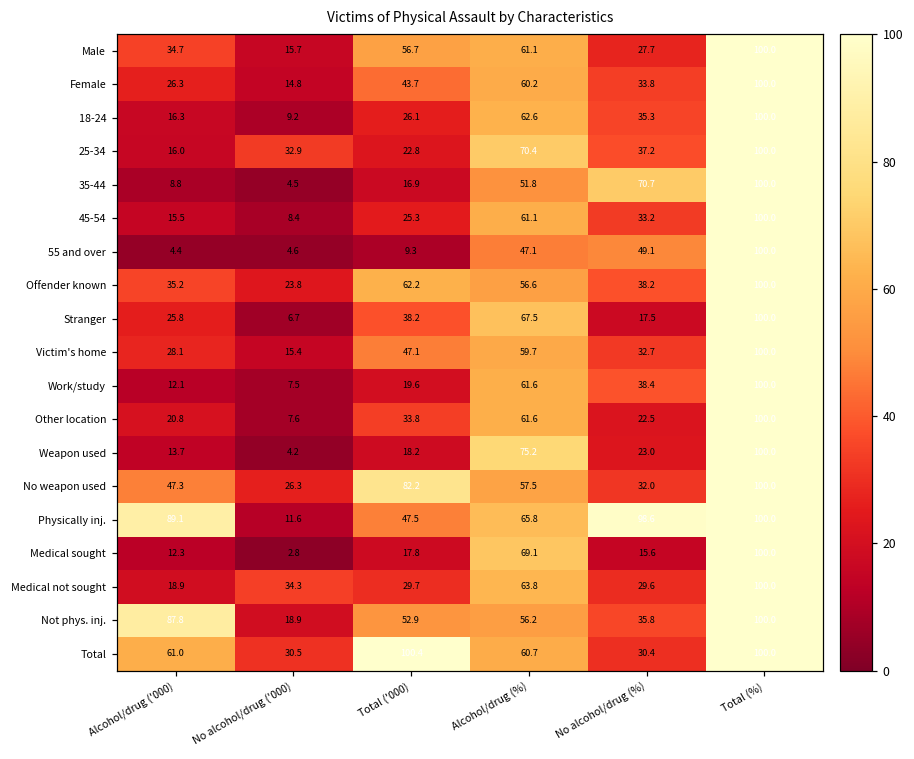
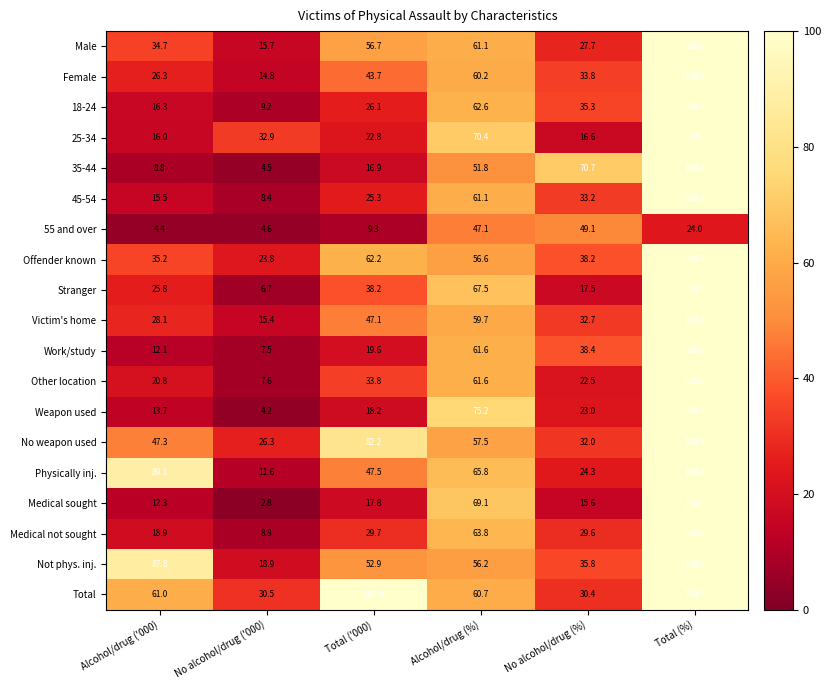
  {
    "Male": {
      "Alcohol/drug ('000)": 34.7,
      "No alcohol/drug ('000)": 15.7,
      "Total ('000)": 56.7,
      "Alcohol/drug (%)": 61.1,
      "No alcohol/drug (%)": 27.7,
      "Total (%)": 100.0
    },
    "Female": {
      "Alcohol/drug ('000)": 26.3,
      "No alcohol/drug ('000)": 14.8,
      "Total ('000)": 43.7,
      "Alcohol/drug (%)": 60.2,
      "No alcohol/drug (%)": 33.8,
      "Total (%)": 100.0
    },
    "18-24": {
      "Alcohol/drug ('000)": 16.3,
      "No alcohol/drug ('000)": 9.2,
      "Total ('000)": 26.1,
      "Alcohol/drug (%)": 62.6,
      "No alcohol/drug (%)": 35.3,
      "Total (%)": 100.0
    },
    "25-34": {
      "Alcohol/drug ('000)": 16.0,
      "No alcohol/drug ('000)": 32.9,
      "Total ('000)": 22.8,
      "Alcohol/drug (%)": 70.4,
-     "No alcohol/drug (%)": 37.2,
+     "No alcohol/drug (%)": 16.6,
      "Total (%)": 100.0
    },
    "35-44": {
      "Alcohol/drug ('000)": 8.8,
      "No alcohol/drug ('000)": 4.5,
      "Total ('000)": 16.9,
      "Alcohol/drug (%)": 51.8,
      "No alcohol/drug (%)": 70.7,
      "Total (%)": 100.0
    },
    "45-54": {
      "Alcohol/drug ('000)": 15.5,
      "No alcohol/drug ('000)": 8.4,
      "Total ('000)": 25.3,
      "Alcohol/drug (%)": 61.1,
      "No alcohol/drug (%)": 33.2,
      "Total (%)": 100.0
    },
    "55 and over": {
      "Alcohol/drug ('000)": 4.4,
      "No alcohol/drug ('000)": 4.6,
      "Total ('000)": 9.3,
      "Alcohol/drug (%)": 47.1,
      "No alcohol/drug (%)": 49.1,
-     "Total (%)": 100.0
+     "Total (%)": 24.0
    },
    "Offender known": {
      "Alcohol/drug ('000)": 35.2,
      "No alcohol/drug ('000)": 23.8,
      "Total ('000)": 62.2,
      "Alcohol/drug (%)": 56.6,
      "No alcohol/drug (%)": 38.2,
      "Total (%)": 100.0
    },
    "Stranger": {
      "Alcohol/drug ('000)": 25.8,
      "No alcohol/drug ('000)": 6.7,
      "Total ('000)": 38.2,
      "Alcohol/drug (%)": 67.5,
      "No alcohol/drug (%)": 17.5,
      "Total (%)": 100.0
    },
    "Victim's home": {
      "Alcohol/drug ('000)": 28.1,
      "No alcohol/drug ('000)": 15.4,
      "Total ('000)": 47.1,
      "Alcohol/drug (%)": 59.7,
      "No alcohol/drug (%)": 32.7,
      "Total (%)": 100.0
    },
    "Work/study": {
      "Alcohol/drug ('000)": 12.1,
      "No alcohol/drug ('000)": 7.5,
      "Total ('000)": 19.6,
      "Alcohol/drug (%)": 61.6,
      "No alcohol/drug (%)": 38.4,
      "Total (%)": 100.0
    },
    "Other location": {
      "Alcohol/drug ('000)": 20.8,
      "No alcohol/drug ('000)": 7.6,
      "Total ('000)": 33.8,
      "Alcohol/drug (%)": 61.6,
      "No alcohol/drug (%)": 22.5,
      "Total (%)": 100.0
    },
    "Weapon used": {
      "Alcohol/drug ('000)": 13.7,
      "No alcohol/drug ('000)": 4.2,
      "Total ('000)": 18.2,
      "Alcohol/drug (%)": 75.2,
      "No alcohol/drug (%)": 23.0,
      "Total (%)": 100.0
    },
    "No weapon used": {
      "Alcohol/drug ('000)": 47.3,
      "No alcohol/drug ('000)": 26.3,
      "Total ('000)": 82.2,
      "Alcohol/drug (%)": 57.5,
      "No alcohol/drug (%)": 32.0,
      "Total (%)": 100.0
    },
    "Physically inj.": {
      "Alcohol/drug ('000)": 89.1,
      "No alcohol/drug ('000)": 11.6,
      "Total ('000)": 47.5,
      "Alcohol/drug (%)": 65.8,
-     "No alcohol/drug (%)": 98.6,
+     "No alcohol/drug (%)": 24.3,
      "Total (%)": 100.0
    },
    "Medical sought": {
      "Alcohol/drug ('000)": 12.3,
      "No alcohol/drug ('000)": 2.8,
      "Total ('000)": 17.8,
      "Alcohol/drug (%)": 69.1,
      "No alcohol/drug (%)": 15.6,
      "Total (%)": 100.0
    },
    "Medical not sought": {
      "Alcohol/drug ('000)": 18.9,
-     "No alcohol/drug ('000)": 34.3,
+     "No alcohol/drug ('000)": 8.8,
      "Total ('000)": 29.7,
      "Alcohol/drug (%)": 63.8,
      "No alcohol/drug (%)": 29.6,
      "Total (%)": 100.0
    },
    "Not phys. inj.": {
      "Alcohol/drug ('000)": 87.8,
      "No alcohol/drug ('000)": 18.9,
      "Total ('000)": 52.9,
      "Alcohol/drug (%)": 56.2,
      "No alcohol/drug (%)": 35.8,
      "Total (%)": 100.0
    },
    "Total": {
      "Alcohol/drug ('000)": 61.0,
      "No alcohol/drug ('000)": 30.5,
      "Total ('000)": 100.4,
      "Alcohol/drug (%)": 60.7,
      "No alcohol/drug (%)": 30.4,
      "Total (%)": 100.0
    }
  }
